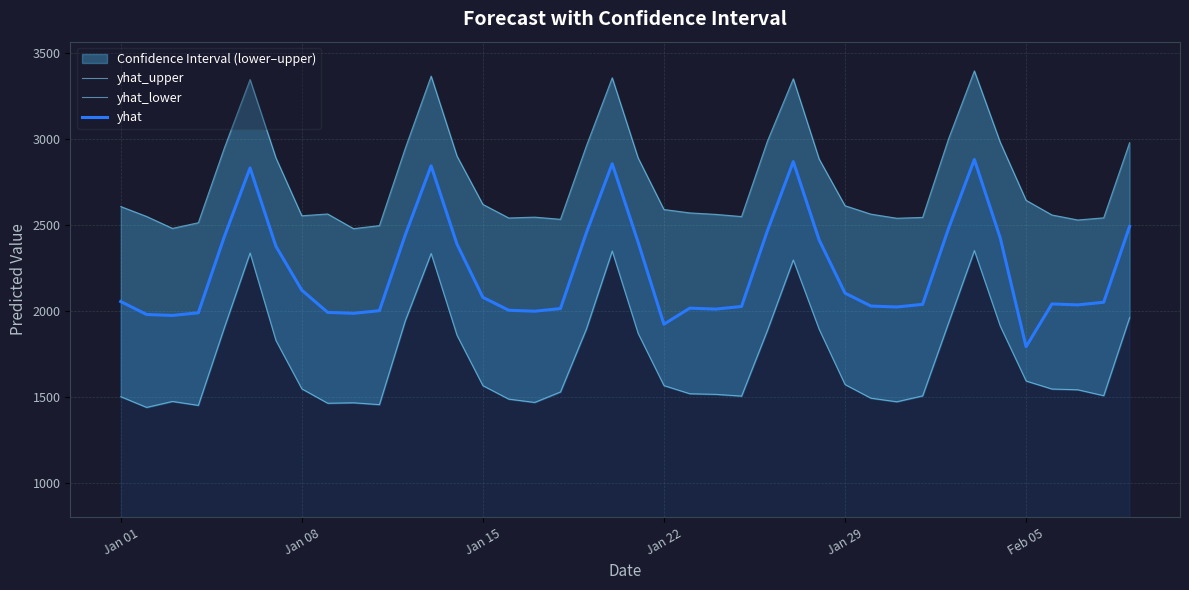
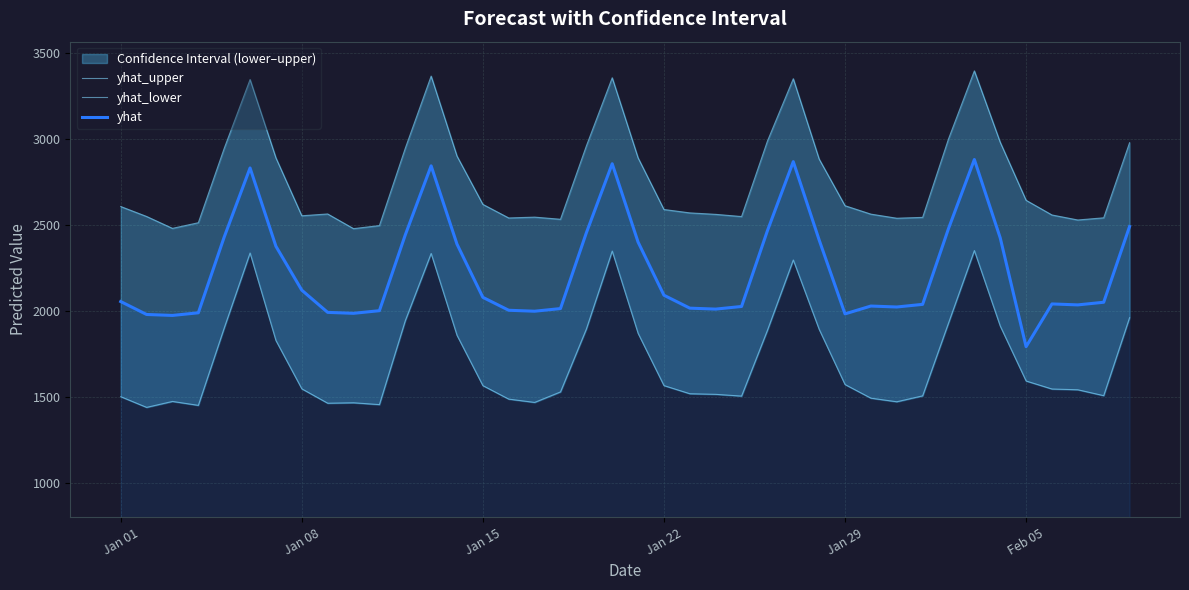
  {
    "yhat": {
      "Jan 01": 2060,
      "Jan 08": 2120,
      "Jan 15": 2080,
-     "Jan 22": 1920,
-     "Jan 29": 2110,
+     "Jan 22": 2090,
+     "Jan 29": 1980,
      "Feb 05": 1790
    }
  }
